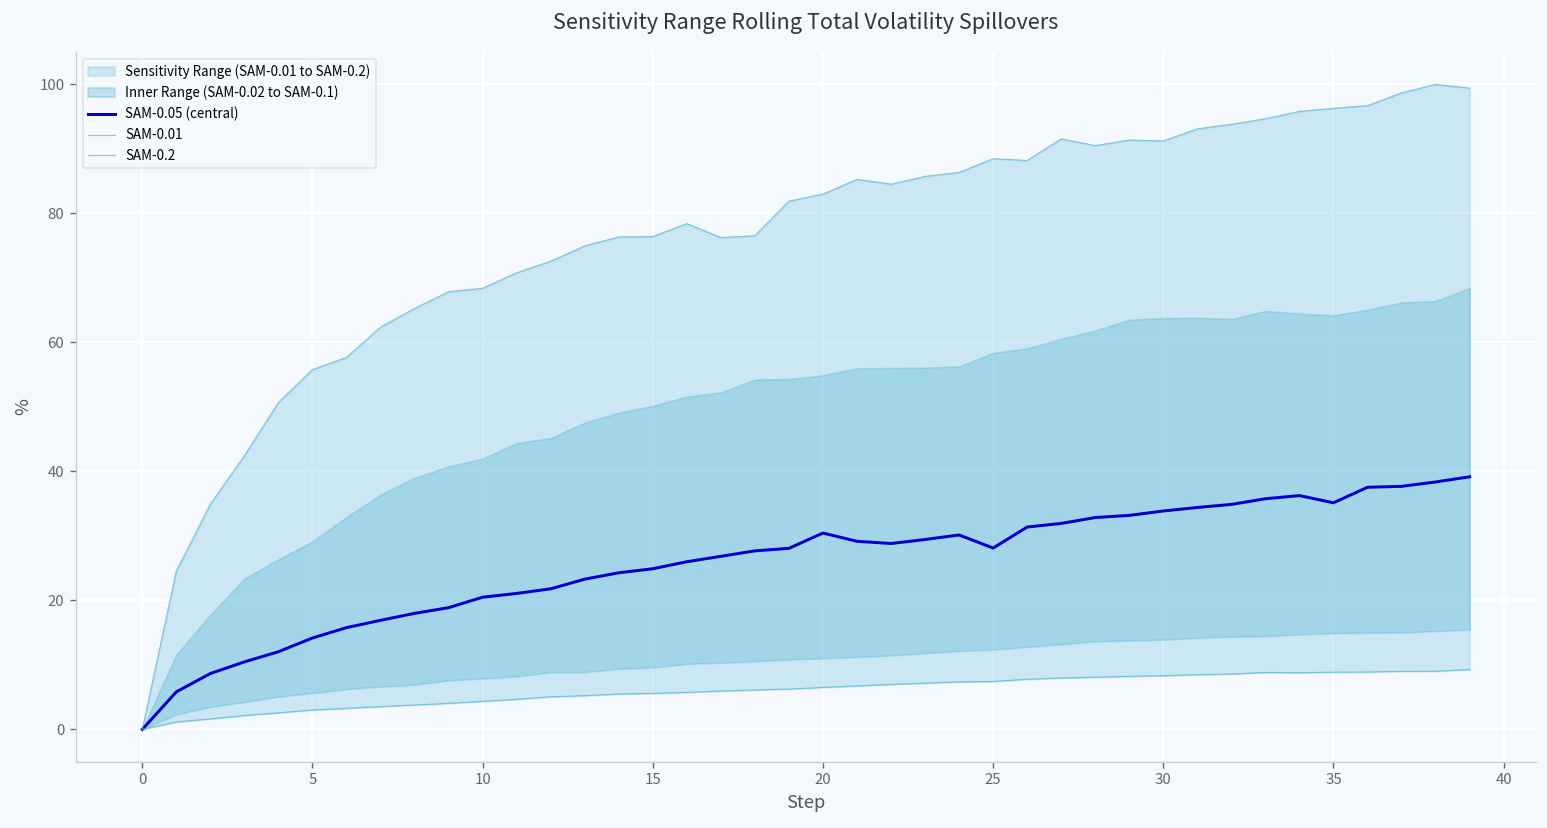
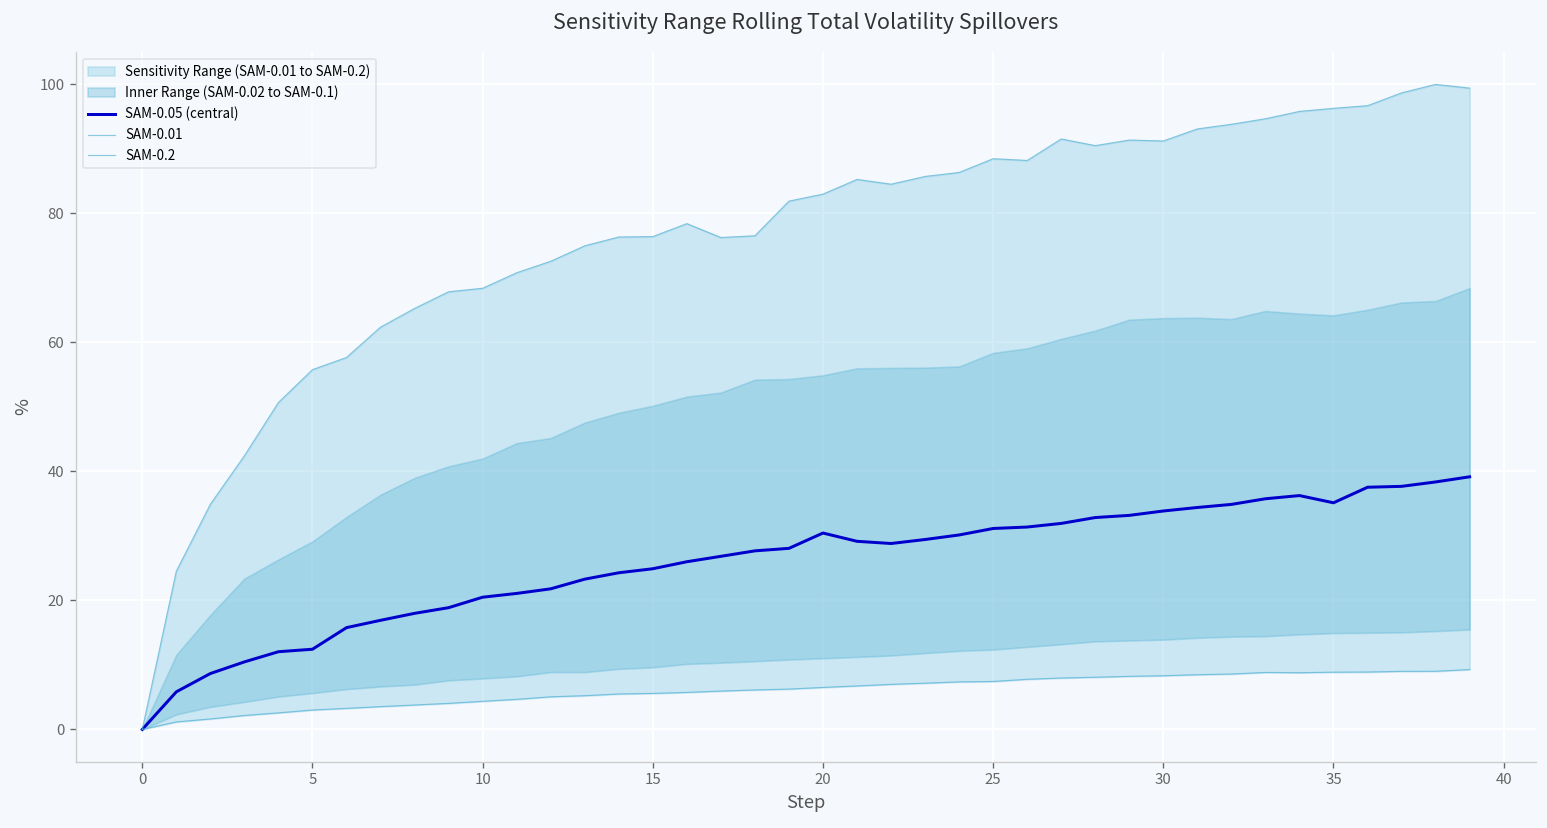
  {
    "SAM-0.05 (central)": {
-     "5": 14,
+     "5": 12,
      "10": 20,
      "15": 25,
      "20": 30,
-     "25": 28,
+     "25": 31,
      "30": 34,
      "35": 35
    }
  }
